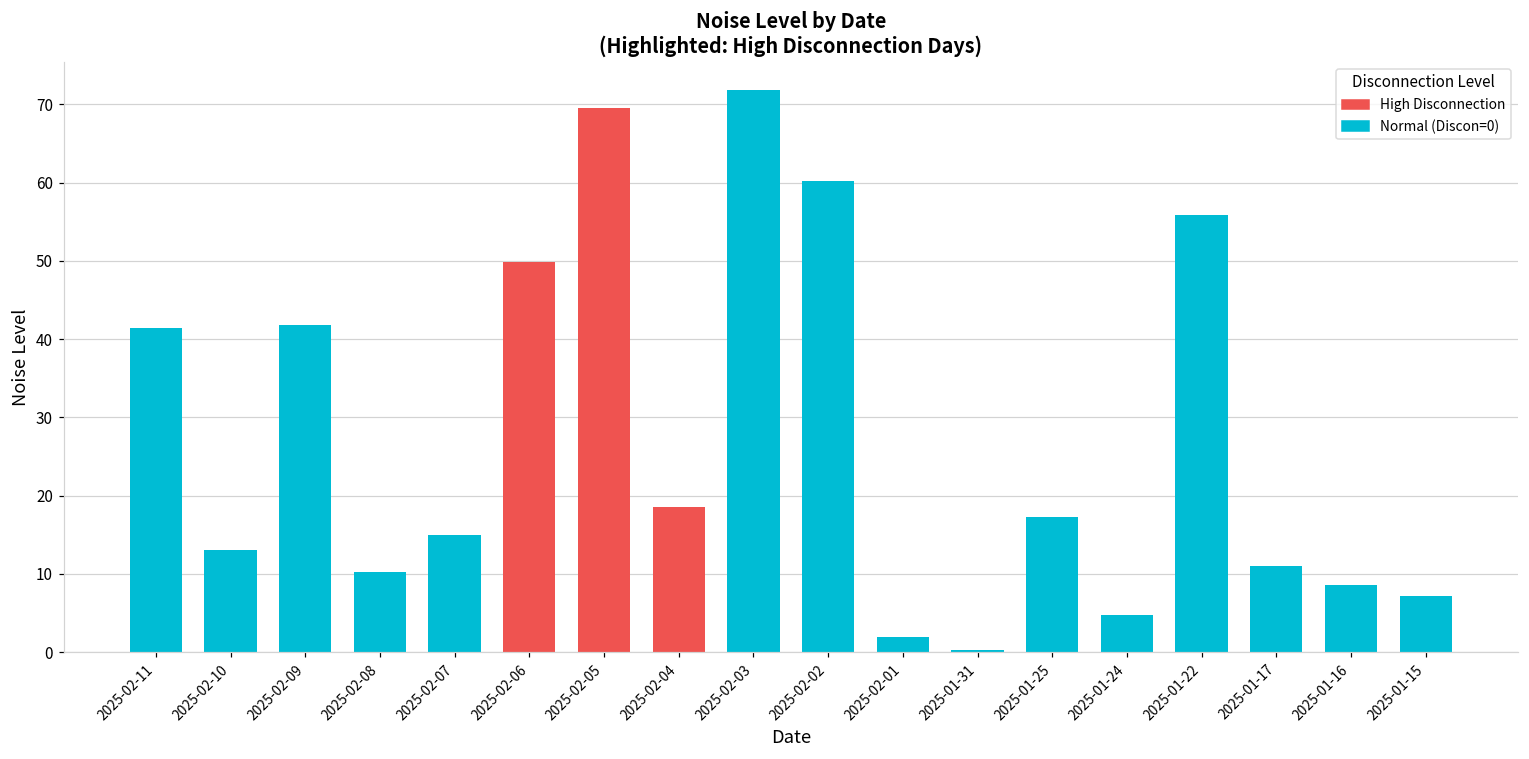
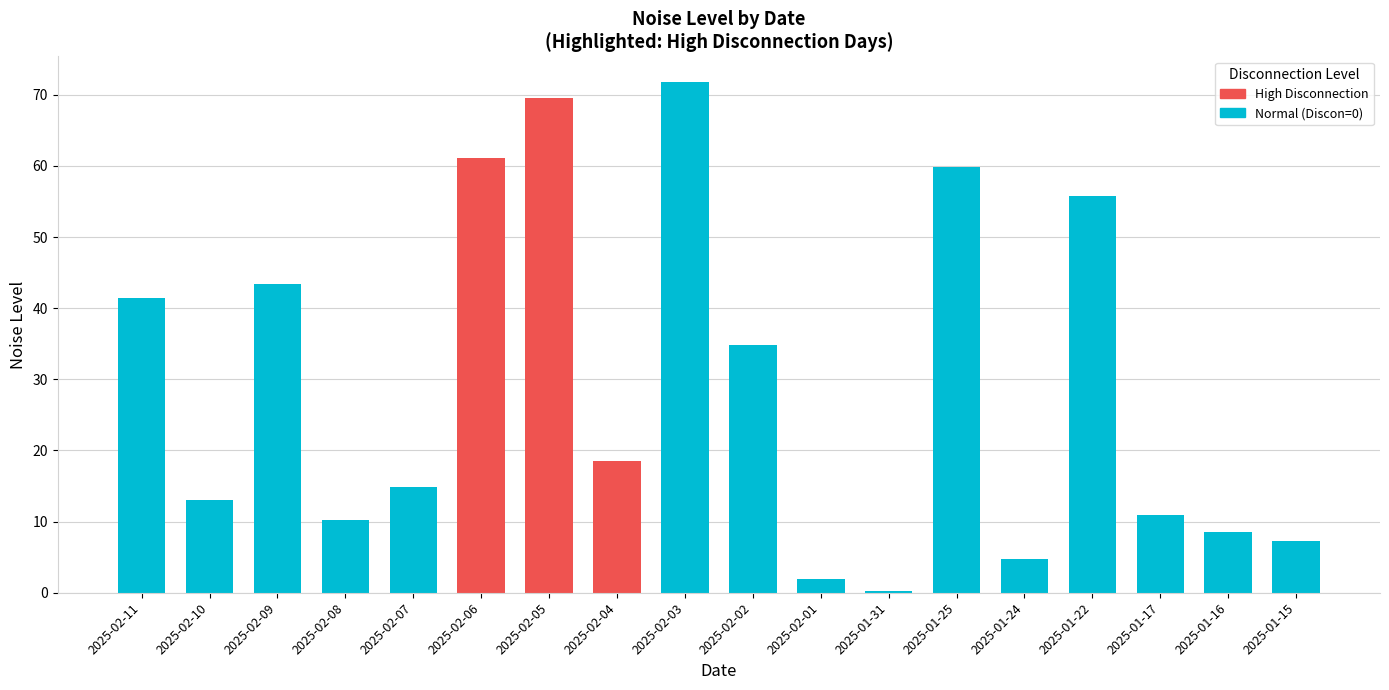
  {
    "2025-02-11": 41,
    "2025-02-10": 13,
-   "2025-02-09": 42,
+   "2025-02-09": 43,
    "2025-02-08": 10,
    "2025-02-07": 15,
-   "2025-02-06": 50,
+   "2025-02-06": 61,
    "2025-02-05": 70,
    "2025-02-04": 19,
    "2025-02-03": 72,
-   "2025-02-02": 60,
+   "2025-02-02": 35,
    "2025-02-01": 2,
-   "2025-01-25": 17,
+   "2025-01-25": 60,
    "2025-01-24": 5,
    "2025-01-22": 56,
    "2025-01-17": 11,
    "2025-01-16": 9,
    "2025-01-15": 7
  }
